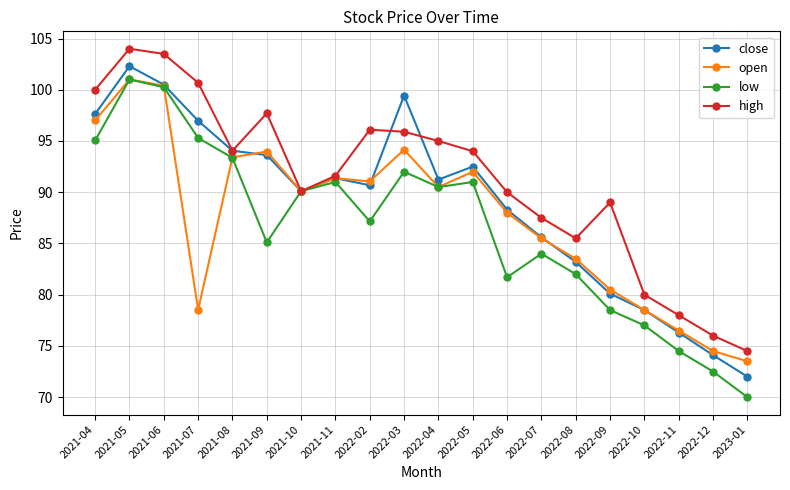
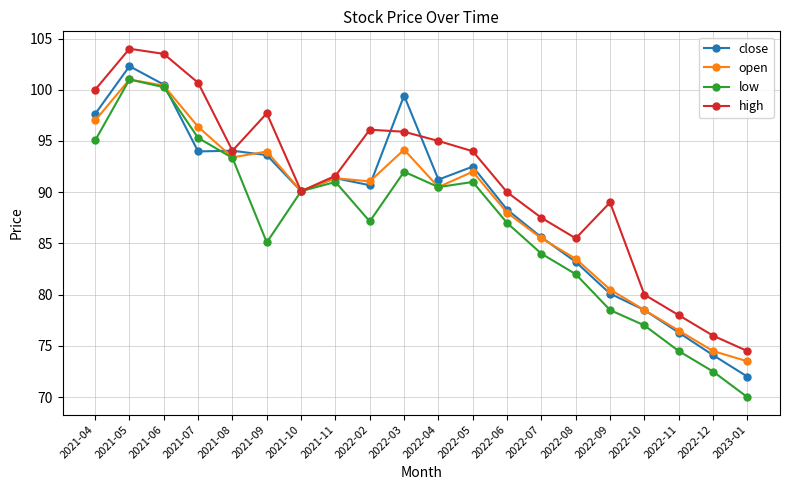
  {
    "close": {
      "2021-04": 97.6,
      "2021-05": 102.3,
-     "2021-07": 97.0,
+     "2021-07": 94.0,
      "2021-09": 93.6,
      "2022-02": 90.7,
      "2022-03": 99.4,
      "2022-04": 91.2,
      "2022-05": 92.5,
      "2022-06": 88.3,
      "2022-08": 83.2,
      "2022-09": 80.1,
      "2022-12": 74.1,
      "2023-01": 72.0
    },
    "open": {
      "2021-04": 97.0,
-     "2021-07": 78.5,
+     "2021-07": 96.4,
      "2021-09": 94.0,
      "2022-02": 91.1,
      "2022-03": 94.2,
      "2022-05": 92.0,
      "2022-06": 88.0,
      "2022-08": 83.5,
      "2022-09": 80.5,
      "2022-12": 74.5,
      "2023-01": 73.5
    },
    "low": {
      "2021-04": 95.1,
      "2021-07": 95.3,
      "2021-09": 85.1,
      "2021-11": 91.0,
      "2022-02": 87.2,
      "2022-03": 92.0,
      "2022-05": 91.0,
-     "2022-06": 81.7,
+     "2022-06": 87.0,
      "2022-07": 84.0,
      "2022-08": 82.0,
      "2022-09": 78.5,
      "2022-10": 77.0,
      "2022-11": 74.5,
      "2022-12": 72.5,
      "2023-01": 70.0
    },
    "high": {
      "2021-04": 100.0,
      "2021-05": 104.0,
      "2021-06": 103.5,
      "2021-07": 100.7,
      "2021-09": 97.7,
      "2022-02": 96.1,
      "2022-03": 95.9,
      "2022-04": 95.0,
      "2022-05": 94.0,
      "2022-06": 90.0,
      "2022-07": 87.5,
      "2022-08": 85.5,
      "2022-09": 89.0,
      "2022-10": 80.0,
      "2022-11": 78.0,
      "2022-12": 76.0,
      "2023-01": 74.5
    }
  }
